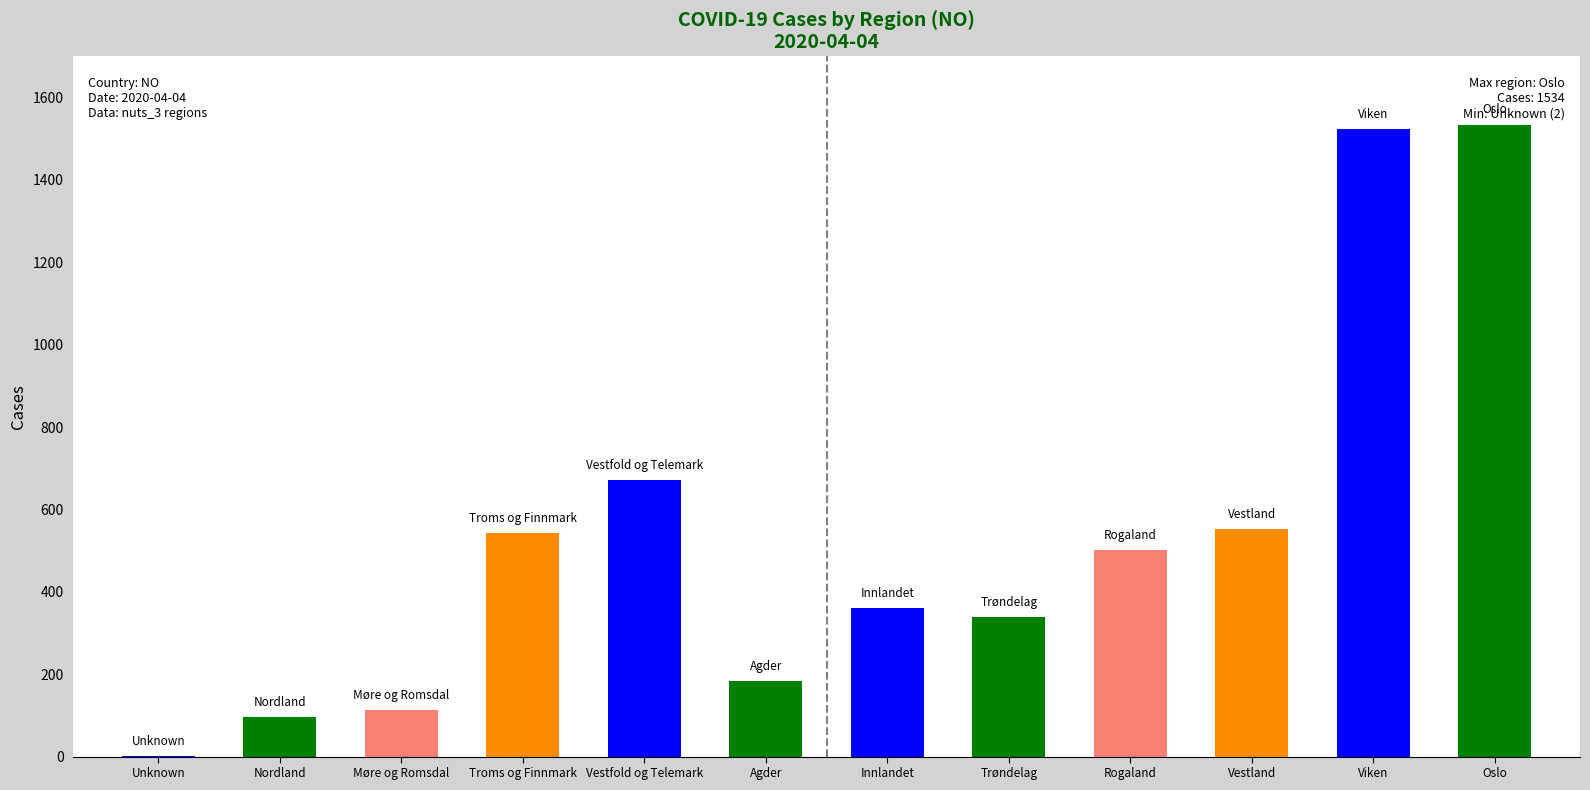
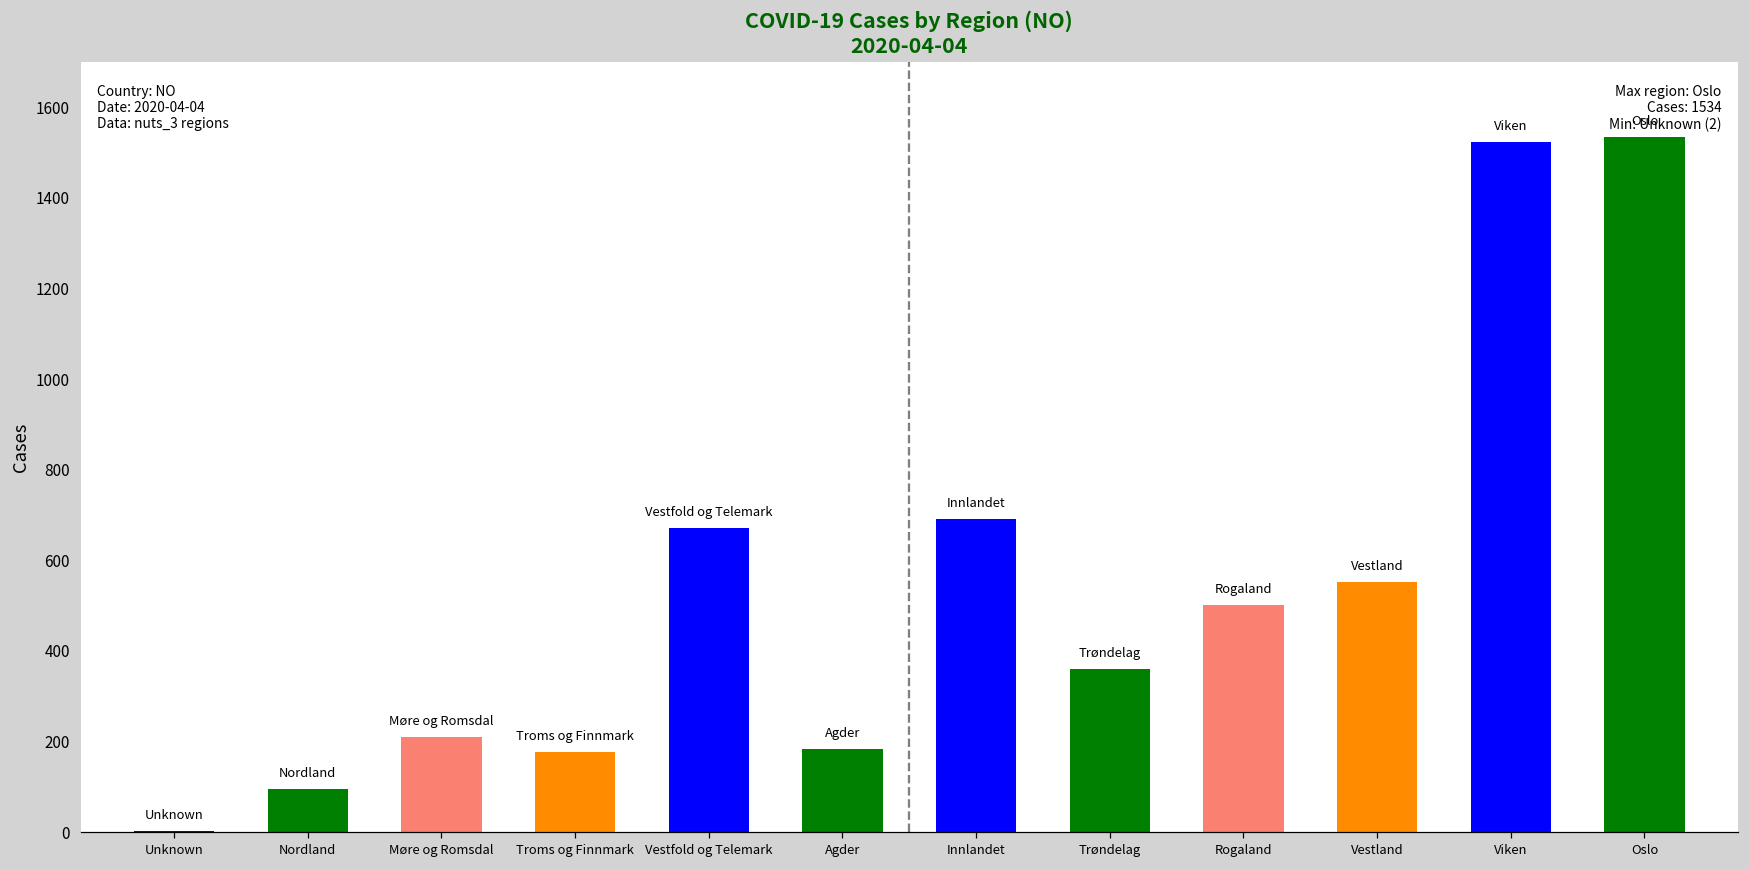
  {
    "Nordland": 100,
-   "Møre og Romsdal": 110,
-   "Troms og Finnmark": 540,
+   "Møre og Romsdal": 210,
+   "Troms og Finnmark": 180,
    "Vestfold og Telemark": 670,
    "Agder": 180,
-   "Innlandet": 360,
-   "Trøndelag": 340,
+   "Innlandet": 690,
+   "Trøndelag": 360,
    "Rogaland": 500,
    "Vestland": 550,
    "Viken": 1520
  }
